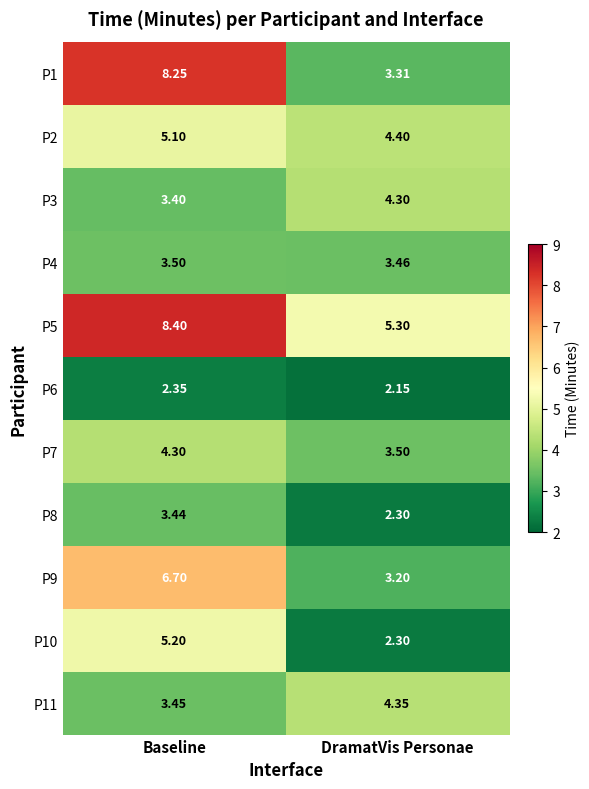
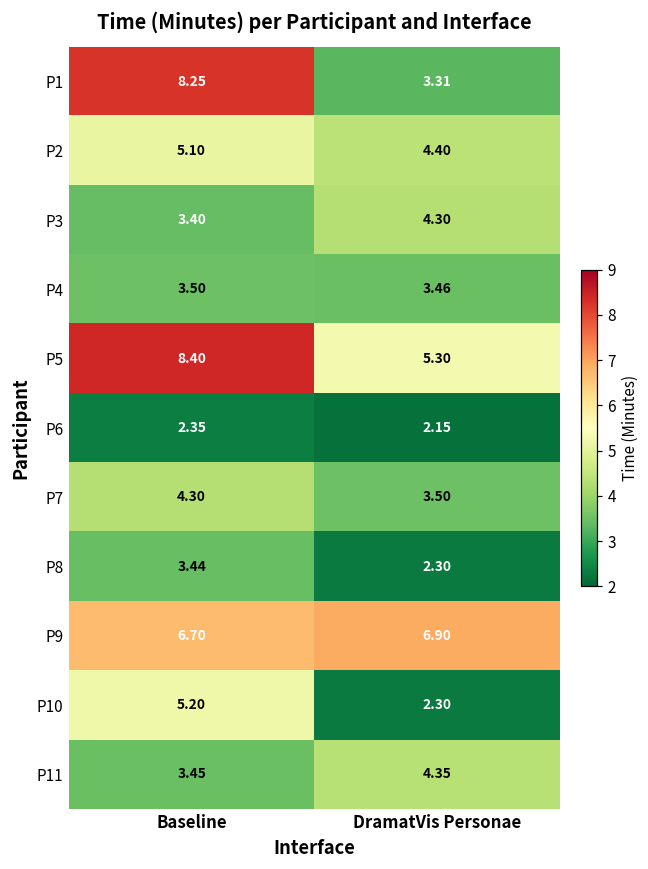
  {
    "P1": {
      "Baseline": 8.25,
      "DramatVis Personae": 3.31
    },
    "P2": {
      "Baseline": 5.10,
      "DramatVis Personae": 4.40
    },
    "P3": {
      "Baseline": 3.40,
      "DramatVis Personae": 4.30
    },
    "P4": {
      "Baseline": 3.50,
      "DramatVis Personae": 3.46
    },
    "P5": {
      "Baseline": 8.40,
      "DramatVis Personae": 5.30
    },
    "P6": {
      "Baseline": 2.35,
      "DramatVis Personae": 2.15
    },
    "P7": {
      "Baseline": 4.30,
      "DramatVis Personae": 3.50
    },
    "P8": {
      "Baseline": 3.44,
      "DramatVis Personae": 2.30
    },
    "P9": {
      "Baseline": 6.70,
-     "DramatVis Personae": 3.20
+     "DramatVis Personae": 6.90
    },
    "P10": {
      "Baseline": 5.20,
      "DramatVis Personae": 2.30
    },
    "P11": {
      "Baseline": 3.45,
      "DramatVis Personae": 4.35
    }
  }
